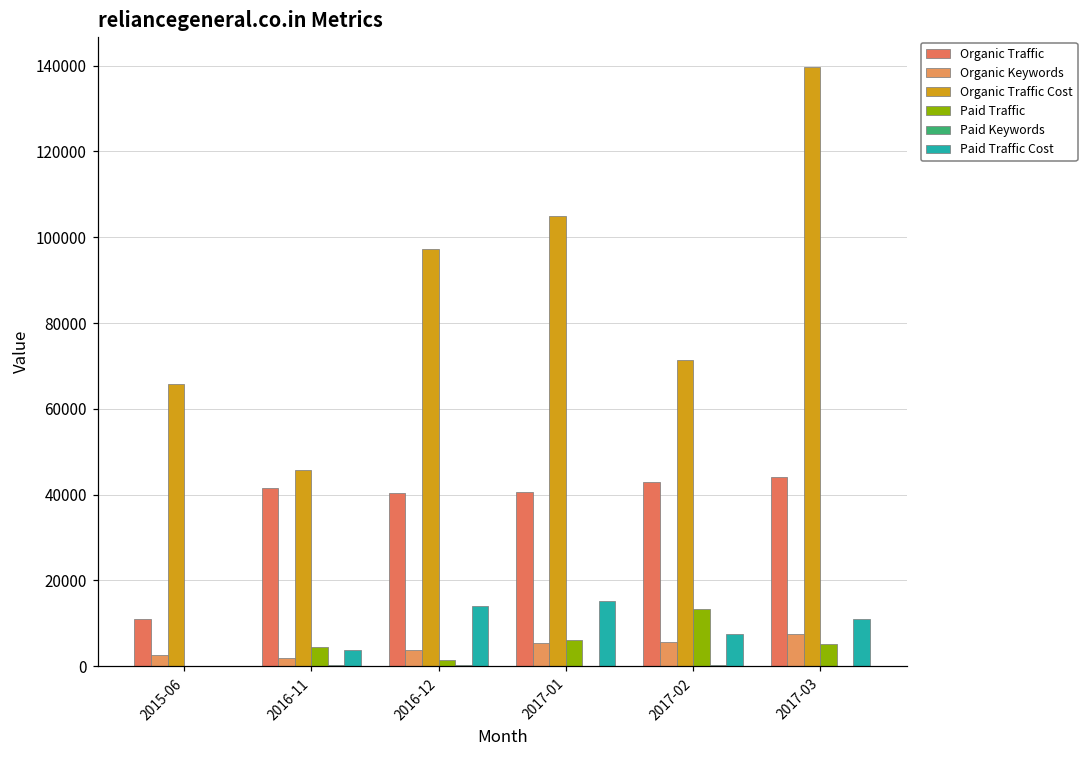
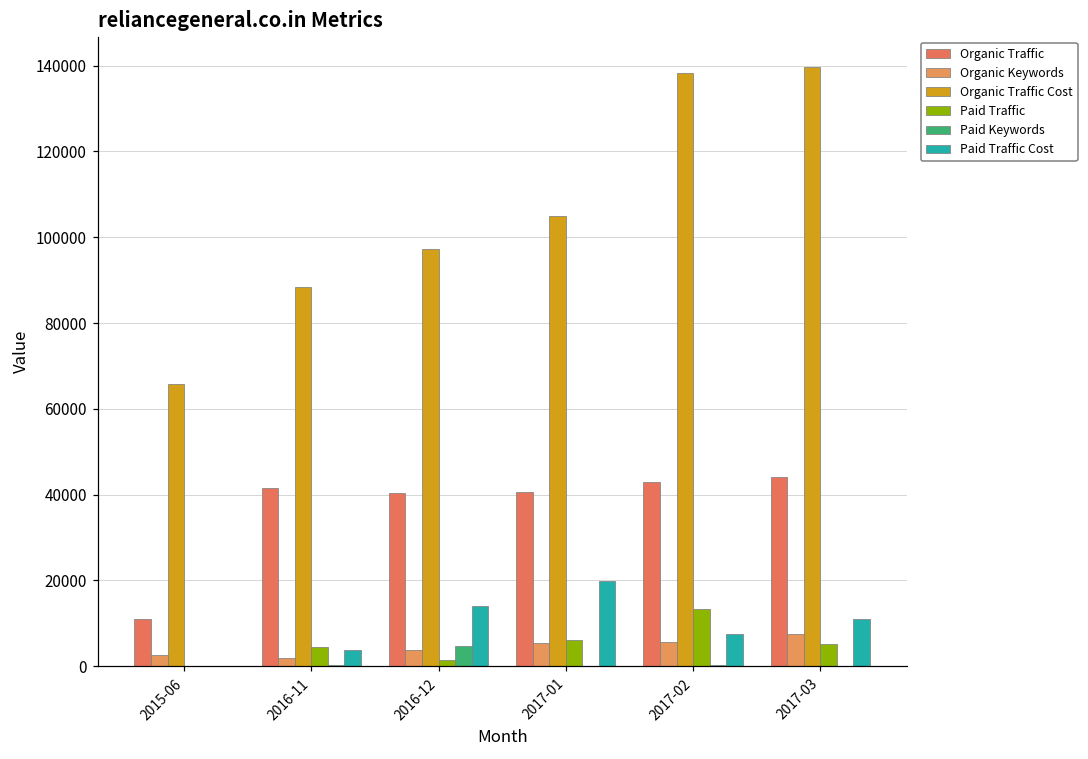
  {
    "Organic Traffic Cost": {
      "2015-06": 66000,
-     "2016-11": 46000,
+     "2016-11": 88000,
      "2016-12": 97000,
      "2017-01": 105000,
-     "2017-02": 71000,
+     "2017-02": 138000,
      "2017-03": 140000
    },
    "Paid Traffic": {
      "2015-06": 0,
      "2016-11": 4000,
      "2016-12": 1000,
      "2017-01": 6000,
      "2017-02": 13000,
      "2017-03": 5000
    },
    "Paid Keywords": {
      "2015-06": 0,
-     "2016-12": 0
+     "2016-12": 5000
    },
    "Paid Traffic Cost": {
      "2015-06": 0,
      "2016-11": 4000,
      "2016-12": 14000,
-     "2017-01": 15000,
+     "2017-01": 20000,
      "2017-02": 7000,
      "2017-03": 11000
    }
  }
